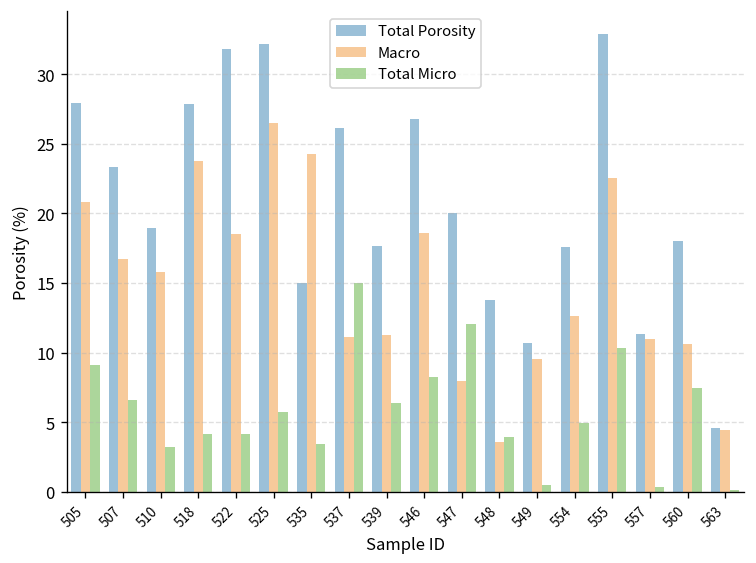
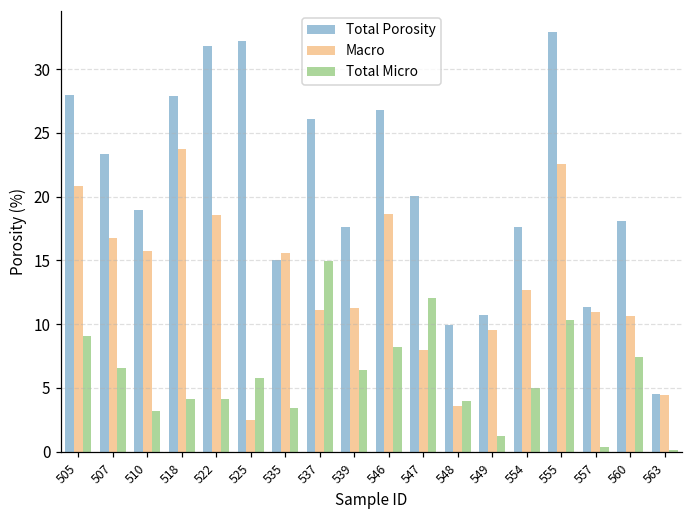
  {
    "Total Porosity": {
      "505": 27.9,
      "507": 23.3,
      "510": 18.9,
      "518": 27.9,
      "522": 31.8,
      "525": 32.2,
      "535": 15.0,
      "537": 26.1,
      "539": 17.6,
      "546": 26.8,
      "547": 20.0,
-     "548": 13.7,
+     "548": 10.0,
      "549": 10.7,
      "554": 17.6,
      "555": 32.9,
      "557": 11.3,
      "560": 18.1,
      "563": 4.6
    },
    "Macro": {
      "505": 20.8,
      "507": 16.8,
      "510": 15.8,
      "518": 23.8,
      "522": 18.5,
-     "525": 26.5,
-     "535": 24.3,
+     "525": 2.5,
+     "535": 15.6,
      "537": 11.1,
      "539": 11.2,
      "546": 18.6,
      "547": 8.0,
      "548": 3.6,
      "549": 9.5,
      "554": 12.7,
      "555": 22.6,
      "557": 11.0,
      "560": 10.6,
      "563": 4.4
    },
    "Total Micro": {
      "505": 9.1,
      "507": 6.6,
      "510": 3.2,
      "518": 4.1,
      "522": 4.1,
      "525": 5.7,
      "535": 3.4,
      "537": 15.0,
      "539": 6.4,
      "546": 8.2,
      "547": 12.1,
      "548": 3.9,
-     "549": 0.5,
+     "549": 1.2,
      "554": 5.0,
      "555": 10.4,
      "557": 0.4,
      "560": 7.4
    }
  }
